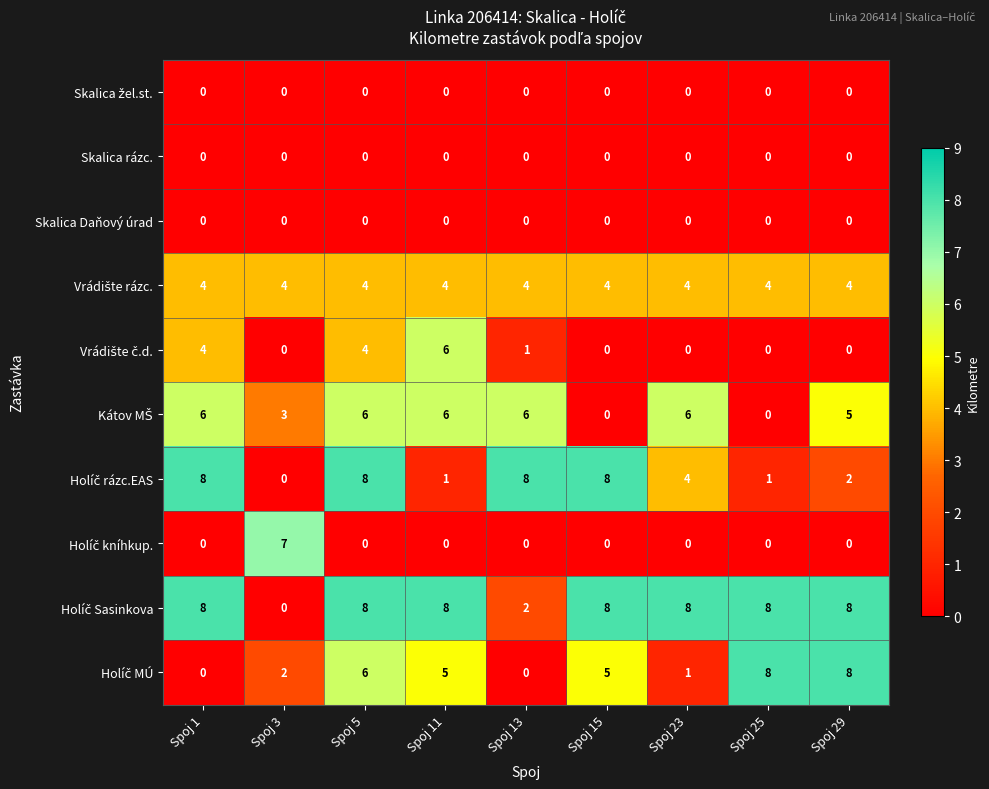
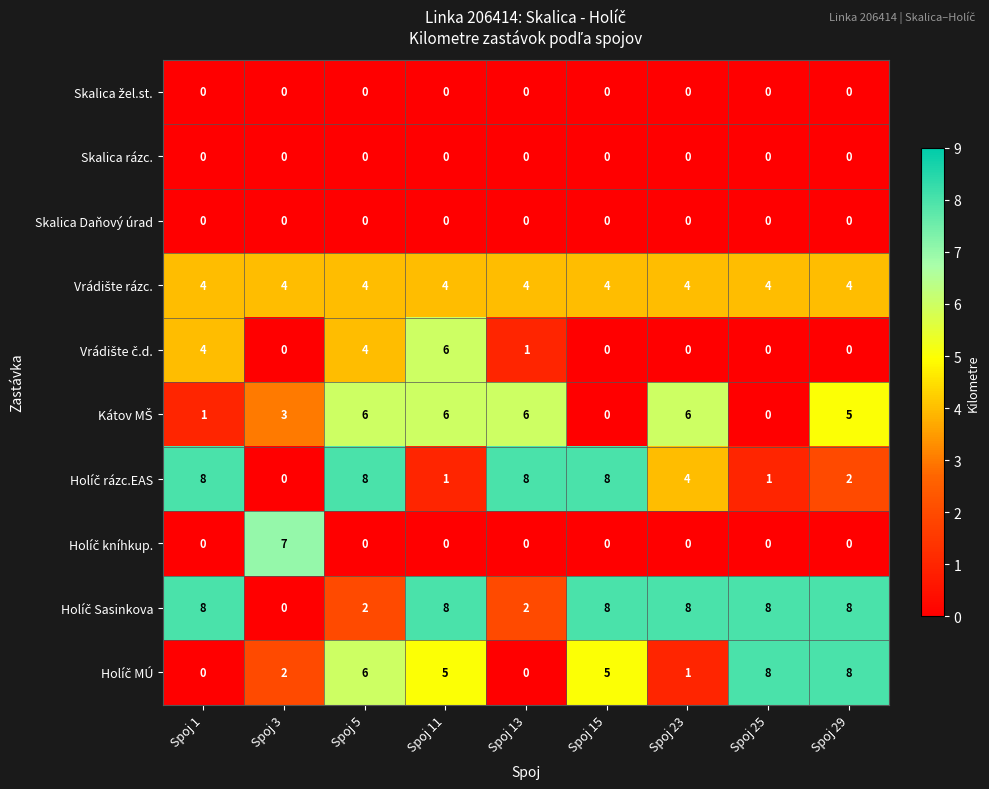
  {
    "Skalica žel.st.": {
      "Spoj 1": 0,
      "Spoj 3": 0,
      "Spoj 5": 0,
      "Spoj 11": 0,
      "Spoj 13": 0,
      "Spoj 15": 0,
      "Spoj 23": 0,
      "Spoj 25": 0,
      "Spoj 29": 0
    },
    "Skalica rázc.": {
      "Spoj 1": 0,
      "Spoj 3": 0,
      "Spoj 5": 0,
      "Spoj 11": 0,
      "Spoj 13": 0,
      "Spoj 15": 0,
      "Spoj 23": 0,
      "Spoj 25": 0,
      "Spoj 29": 0
    },
    "Skalica Daňový úrad": {
      "Spoj 1": 0,
      "Spoj 3": 0,
      "Spoj 5": 0,
      "Spoj 11": 0,
      "Spoj 13": 0,
      "Spoj 15": 0,
      "Spoj 23": 0,
      "Spoj 25": 0,
      "Spoj 29": 0
    },
    "Vrádište rázc.": {
      "Spoj 1": 4,
      "Spoj 3": 4,
      "Spoj 5": 4,
      "Spoj 11": 4,
      "Spoj 13": 4,
      "Spoj 15": 4,
      "Spoj 23": 4,
      "Spoj 25": 4,
      "Spoj 29": 4
    },
    "Vrádište č.d.": {
      "Spoj 1": 4,
      "Spoj 3": 0,
      "Spoj 5": 4,
      "Spoj 11": 6,
      "Spoj 13": 1,
      "Spoj 15": 0,
      "Spoj 23": 0,
      "Spoj 25": 0,
      "Spoj 29": 0
    },
    "Kátov MŠ": {
-     "Spoj 1": 6,
+     "Spoj 1": 1,
      "Spoj 3": 3,
      "Spoj 5": 6,
      "Spoj 11": 6,
      "Spoj 13": 6,
      "Spoj 15": 0,
      "Spoj 23": 6,
      "Spoj 25": 0,
      "Spoj 29": 5
    },
    "Holíč rázc.EAS": {
      "Spoj 1": 8,
      "Spoj 3": 0,
      "Spoj 5": 8,
      "Spoj 11": 1,
      "Spoj 13": 8,
      "Spoj 15": 8,
      "Spoj 23": 4,
      "Spoj 25": 1,
      "Spoj 29": 2
    },
    "Holíč kníhkup.": {
      "Spoj 1": 0,
      "Spoj 3": 7,
      "Spoj 5": 0,
      "Spoj 11": 0,
      "Spoj 13": 0,
      "Spoj 15": 0,
      "Spoj 23": 0,
      "Spoj 25": 0,
      "Spoj 29": 0
    },
    "Holíč Sasinkova": {
      "Spoj 1": 8,
      "Spoj 3": 0,
-     "Spoj 5": 8,
+     "Spoj 5": 2,
      "Spoj 11": 8,
      "Spoj 13": 2,
      "Spoj 15": 8,
      "Spoj 23": 8,
      "Spoj 25": 8,
      "Spoj 29": 8
    },
    "Holíč MÚ": {
      "Spoj 1": 0,
      "Spoj 3": 2,
      "Spoj 5": 6,
      "Spoj 11": 5,
      "Spoj 13": 0,
      "Spoj 15": 5,
      "Spoj 23": 1,
      "Spoj 25": 8,
      "Spoj 29": 8
    }
  }
